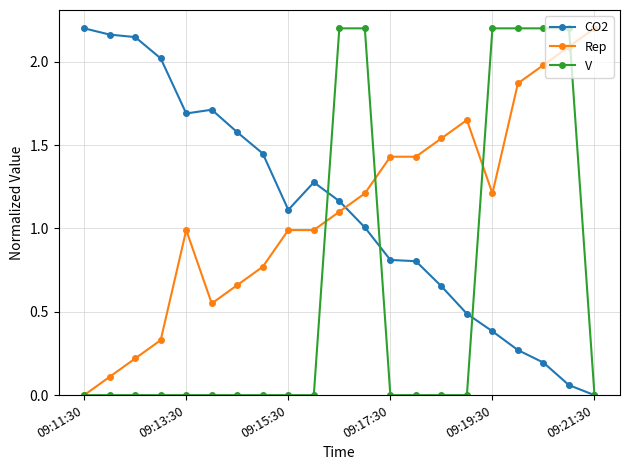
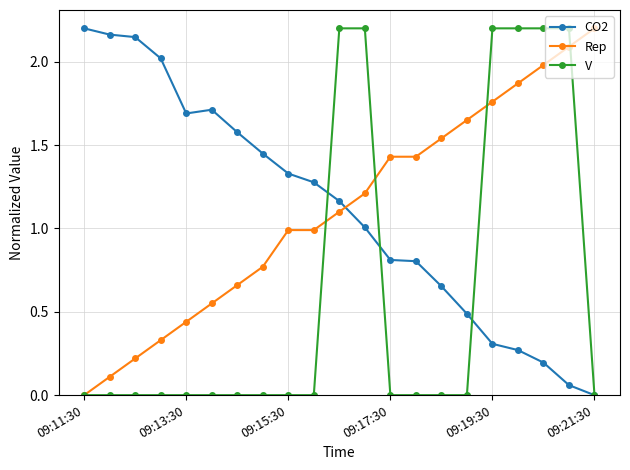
  {
    "CO2": {
      "09:11:30": 2.20,
      "09:13:30": 1.69,
-     "09:15:30": 1.11,
+     "09:15:30": 1.33,
      "09:17:30": 0.81,
-     "09:19:30": 0.38
+     "09:19:30": 0.31
    },
    "Rep": {
-     "09:13:30": 0.99,
+     "09:13:30": 0.44,
      "09:15:30": 0.99,
      "09:17:30": 1.43,
-     "09:19:30": 1.21
+     "09:19:30": 1.76
    },
    "V": {
      "09:13:30": 0.00,
      "09:15:30": 0.00,
      "09:17:30": 0.00,
      "09:19:30": 2.20
    }
  }
